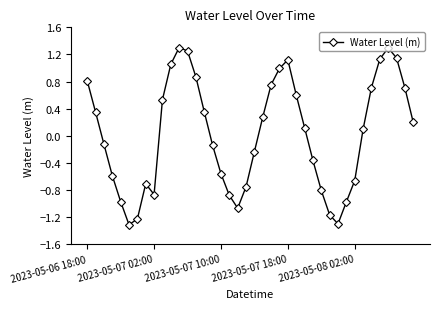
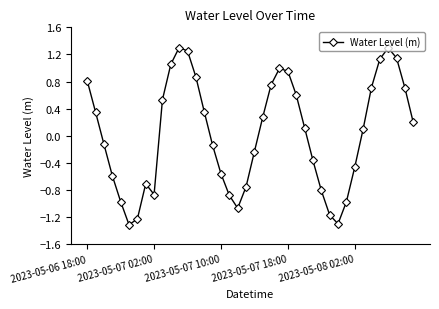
  {
    "2023-05-06 18:00": 0.8,
    "2023-05-07 02:00": -0.9,
    "2023-05-07 10:00": -0.6,
-   "2023-05-07 18:00": 1.1,
-   "2023-05-08 02:00": -0.7
+   "2023-05-07 18:00": 1.0,
+   "2023-05-08 02:00": -0.5
  }
